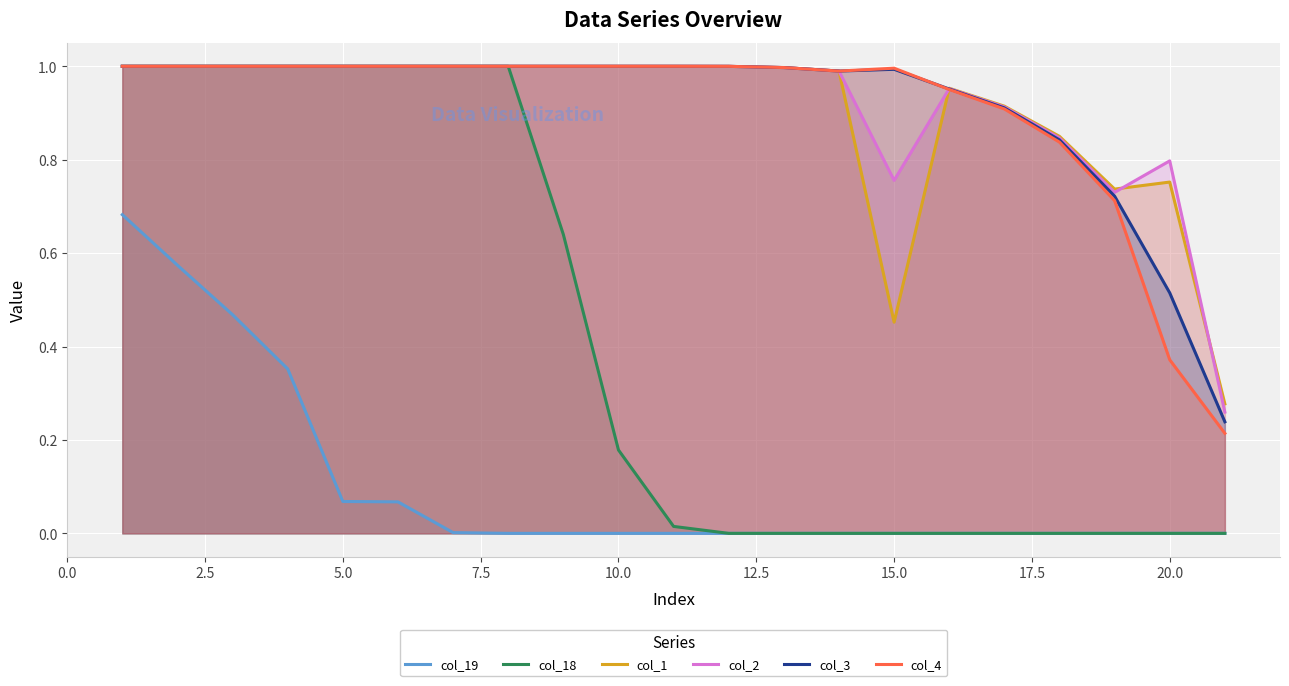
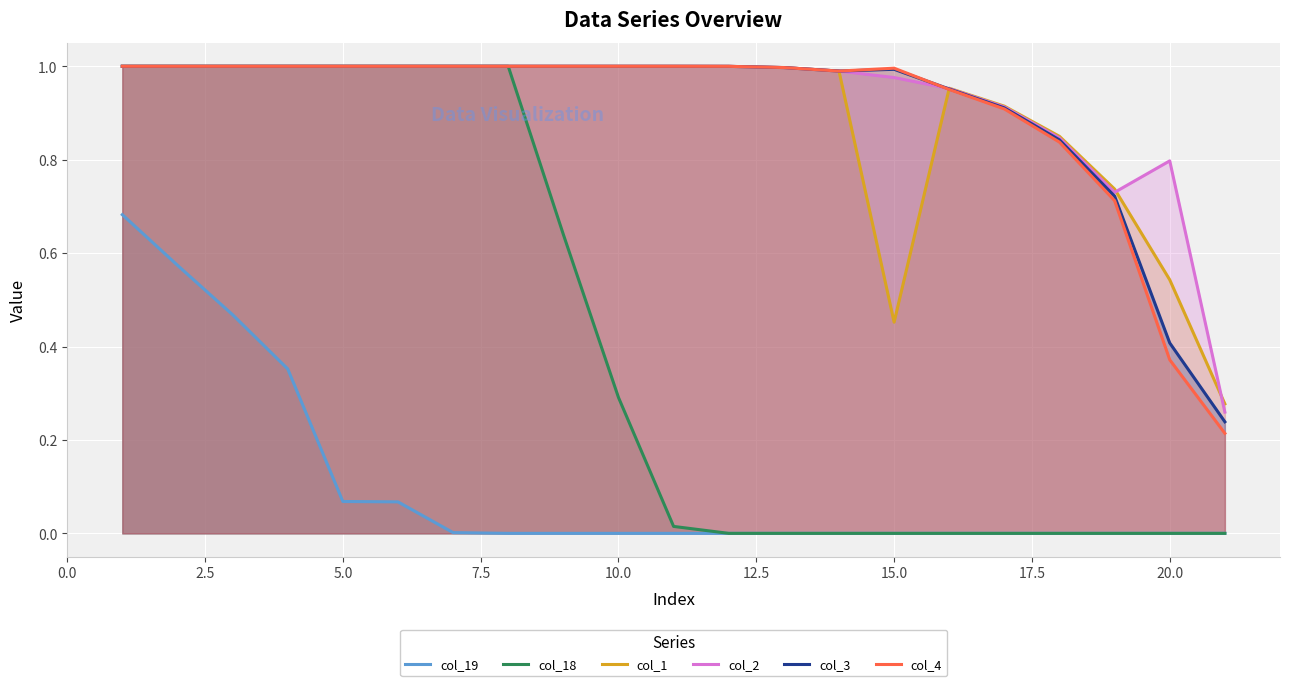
  {
    "col_19": {
      "5.0": 0.07,
      "10.0": 0.00
    },
    "col_18": {
-     "10.0": 0.18
+     "10.0": 0.29
    },
    "col_1": {
      "15.0": 0.45,
-     "20.0": 0.75
+     "20.0": 0.54
    },
    "col_2": {
-     "15.0": 0.76,
+     "15.0": 0.98,
      "20.0": 0.80
    },
    "col_3": {
-     "20.0": 0.51
+     "20.0": 0.41
    },
    "col_4": {
      "20.0": 0.37
    }
  }
